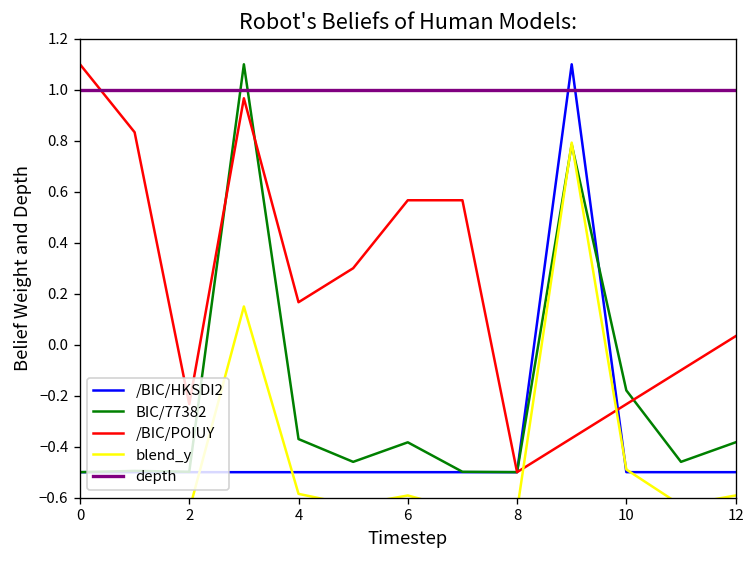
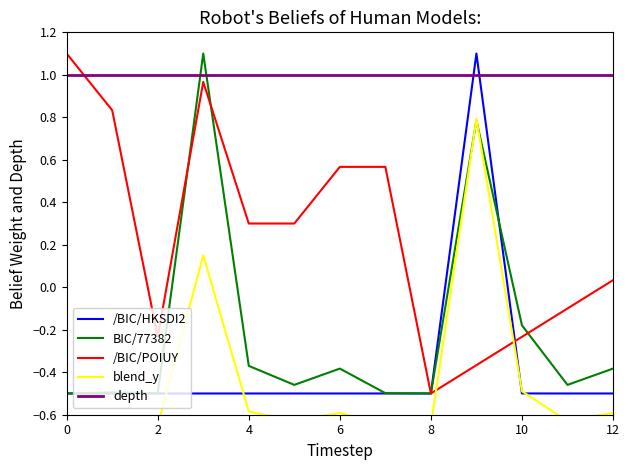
  {
    "/BIC/HKSDI2": {
      "4": -0.50,
      "6": -0.50,
      "12": -0.50
    },
    "BIC/77382": {
      "4": -0.37,
      "6": -0.38,
      "10": -0.18,
      "12": -0.38
    },
    "/BIC/POIUY": {
      "0": 1.10,
-     "4": 0.17,
+     "4": 0.30,
      "6": 0.57,
      "10": -0.23,
      "12": 0.03
    },
    "blend_y": {
      "4": -0.59,
      "6": -0.59,
      "12": -0.59
    },
    "depth": {
      "0": 1.00,
      "2": 1.00,
      "4": 1.00,
      "6": 1.00,
      "8": 1.00,
      "10": 1.00,
      "12": 1.00
    }
  }
